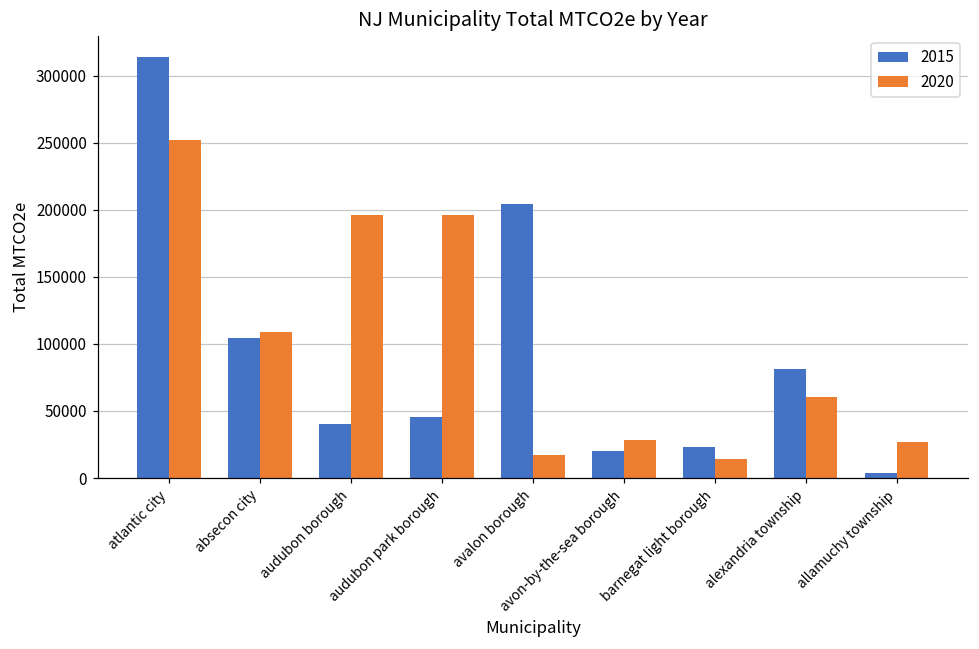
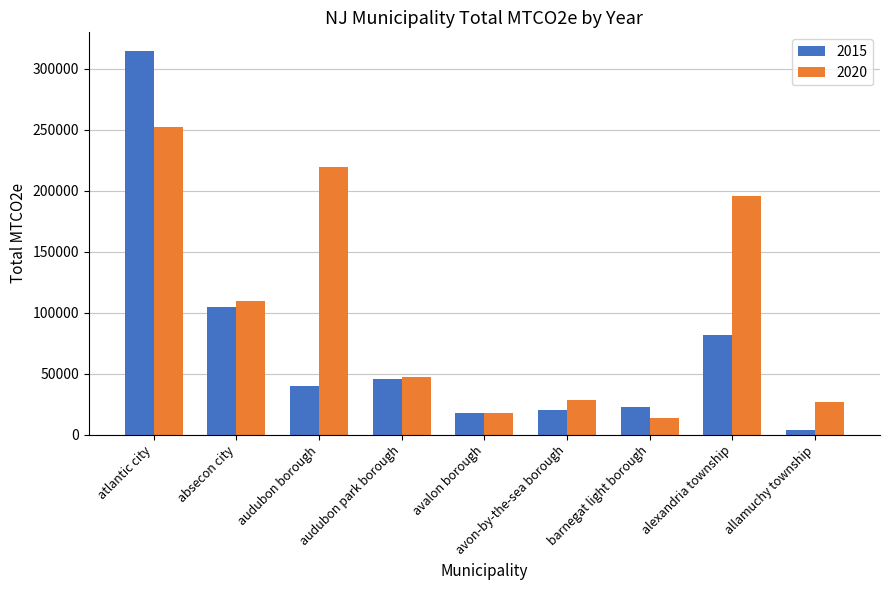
  {
    "2015": {
      "atlantic city": 314000,
      "absecon city": 105000,
      "audubon borough": 40000,
      "audubon park borough": 45000,
-     "avalon borough": 204000,
+     "avalon borough": 18000,
      "avon-by-the-sea borough": 20000,
      "barnegat light borough": 23000,
      "alexandria township": 81000,
      "allamuchy township": 3000
    },
    "2020": {
      "atlantic city": 252000,
      "absecon city": 109000,
-     "audubon borough": 196000,
-     "audubon park borough": 196000,
+     "audubon borough": 219000,
+     "audubon park borough": 47000,
      "avalon borough": 18000,
      "avon-by-the-sea borough": 28000,
      "barnegat light borough": 14000,
-     "alexandria township": 61000,
+     "alexandria township": 196000,
      "allamuchy township": 27000
    }
  }
